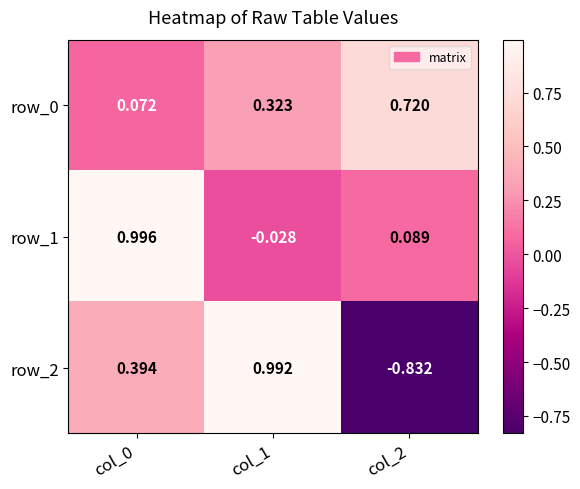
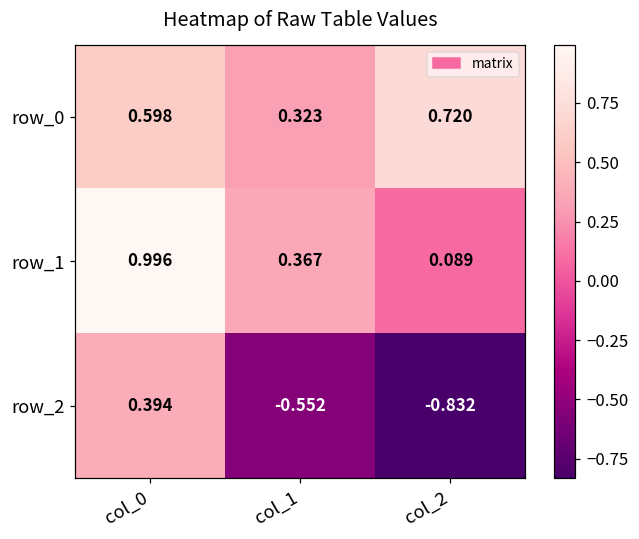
  {
    "row_0": {
-     "col_0": 0.072,
+     "col_0": 0.598,
      "col_1": 0.323,
      "col_2": 0.720
    },
    "row_1": {
      "col_0": 0.996,
-     "col_1": -0.028,
+     "col_1": 0.367,
      "col_2": 0.089
    },
    "row_2": {
      "col_0": 0.394,
-     "col_1": 0.992,
+     "col_1": -0.552,
      "col_2": -0.832
    }
  }
